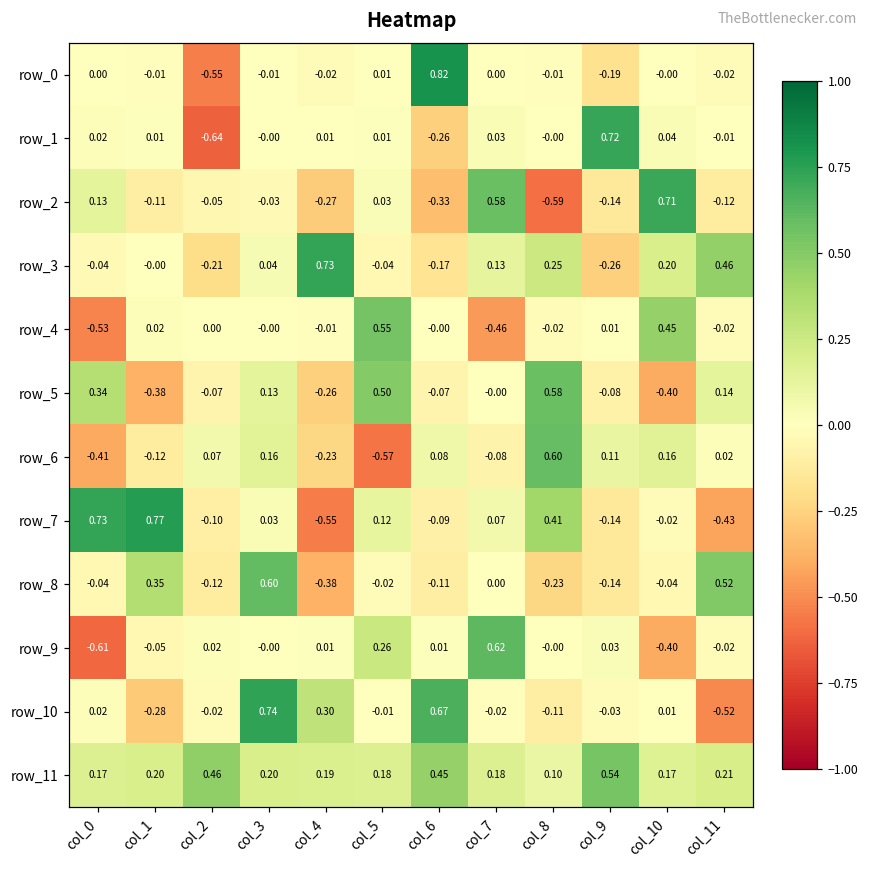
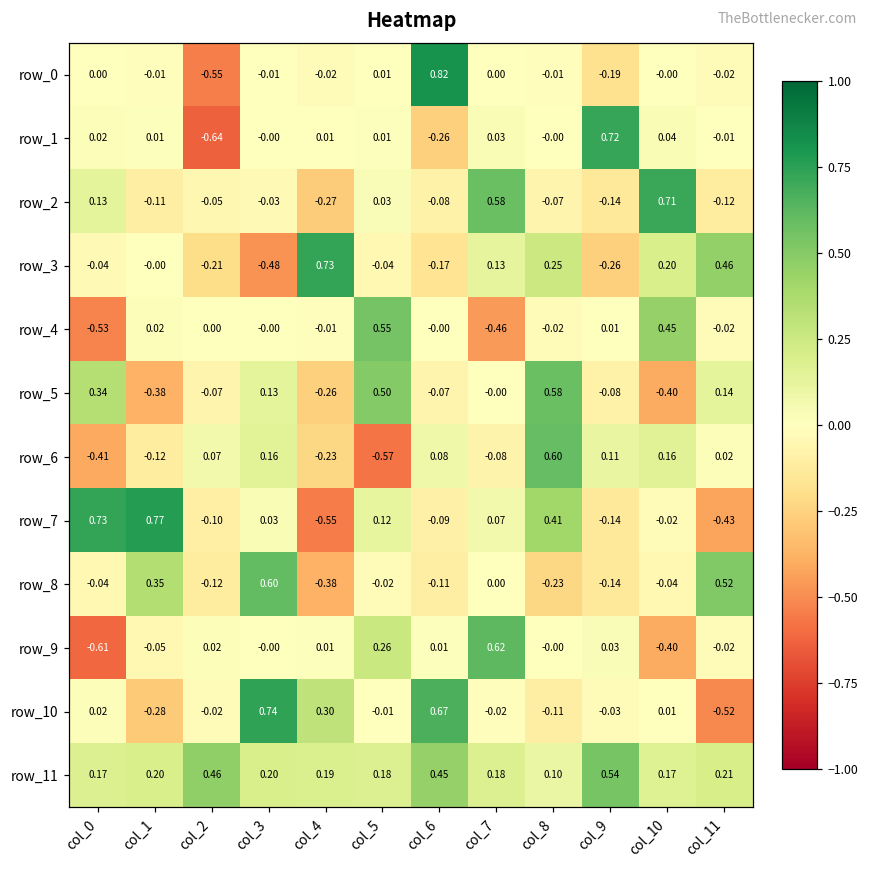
  {
    "row_0": {
      "col_0": 0.00,
      "col_1": -0.01,
      "col_2": -0.55,
      "col_3": -0.01,
      "col_4": -0.02,
      "col_5": 0.01,
      "col_6": 0.82,
      "col_7": 0.00,
      "col_8": -0.01,
      "col_9": -0.19,
      "col_10": -0.00,
      "col_11": -0.02
    },
    "row_1": {
      "col_0": 0.02,
      "col_1": 0.01,
      "col_2": -0.64,
      "col_3": -0.00,
      "col_4": 0.01,
      "col_5": 0.01,
      "col_6": -0.26,
      "col_7": 0.03,
      "col_8": -0.00,
      "col_9": 0.72,
      "col_10": 0.04,
      "col_11": -0.01
    },
    "row_2": {
      "col_0": 0.13,
      "col_1": -0.11,
      "col_2": -0.05,
      "col_3": -0.03,
      "col_4": -0.27,
      "col_5": 0.03,
-     "col_6": -0.33,
+     "col_6": -0.08,
      "col_7": 0.58,
-     "col_8": -0.59,
+     "col_8": -0.07,
      "col_9": -0.14,
      "col_10": 0.71,
      "col_11": -0.12
    },
    "row_3": {
      "col_0": -0.04,
      "col_1": -0.00,
      "col_2": -0.21,
-     "col_3": 0.04,
+     "col_3": -0.48,
      "col_4": 0.73,
      "col_5": -0.04,
      "col_6": -0.17,
      "col_7": 0.13,
      "col_8": 0.25,
      "col_9": -0.26,
      "col_10": 0.20,
      "col_11": 0.46
    },
    "row_4": {
      "col_0": -0.53,
      "col_1": 0.02,
      "col_2": 0.00,
      "col_3": -0.00,
      "col_4": -0.01,
      "col_5": 0.55,
      "col_6": -0.00,
      "col_7": -0.46,
      "col_8": -0.02,
      "col_9": 0.01,
      "col_10": 0.45,
      "col_11": -0.02
    },
    "row_5": {
      "col_0": 0.34,
      "col_1": -0.38,
      "col_2": -0.07,
      "col_3": 0.13,
      "col_4": -0.26,
      "col_5": 0.50,
      "col_6": -0.07,
      "col_7": -0.00,
      "col_8": 0.58,
      "col_9": -0.08,
      "col_10": -0.40,
      "col_11": 0.14
    },
    "row_6": {
      "col_0": -0.41,
      "col_1": -0.12,
      "col_2": 0.07,
      "col_3": 0.16,
      "col_4": -0.23,
      "col_5": -0.57,
      "col_6": 0.08,
      "col_7": -0.08,
      "col_8": 0.60,
      "col_9": 0.11,
      "col_10": 0.16,
      "col_11": 0.02
    },
    "row_7": {
      "col_0": 0.73,
      "col_1": 0.77,
      "col_2": -0.10,
      "col_3": 0.03,
      "col_4": -0.55,
      "col_5": 0.12,
      "col_6": -0.09,
      "col_7": 0.07,
      "col_8": 0.41,
      "col_9": -0.14,
      "col_10": -0.02,
      "col_11": -0.43
    },
    "row_8": {
      "col_0": -0.04,
      "col_1": 0.35,
      "col_2": -0.12,
      "col_3": 0.60,
      "col_4": -0.38,
      "col_5": -0.02,
      "col_6": -0.11,
      "col_7": 0.00,
      "col_8": -0.23,
      "col_9": -0.14,
      "col_10": -0.04,
      "col_11": 0.52
    },
    "row_9": {
      "col_0": -0.61,
      "col_1": -0.05,
      "col_2": 0.02,
      "col_3": -0.00,
      "col_4": 0.01,
      "col_5": 0.26,
      "col_6": 0.01,
      "col_7": 0.62,
      "col_8": -0.00,
      "col_9": 0.03,
      "col_10": -0.40,
      "col_11": -0.02
    },
    "row_10": {
      "col_0": 0.02,
      "col_1": -0.28,
      "col_2": -0.02,
      "col_3": 0.74,
      "col_4": 0.30,
      "col_5": -0.01,
      "col_6": 0.67,
      "col_7": -0.02,
      "col_8": -0.11,
      "col_9": -0.03,
      "col_10": 0.01,
      "col_11": -0.52
    },
    "row_11": {
      "col_0": 0.17,
      "col_1": 0.20,
      "col_2": 0.46,
      "col_3": 0.20,
      "col_4": 0.19,
      "col_5": 0.18,
      "col_6": 0.45,
      "col_7": 0.18,
      "col_8": 0.10,
      "col_9": 0.54,
      "col_10": 0.17,
      "col_11": 0.21
    }
  }
